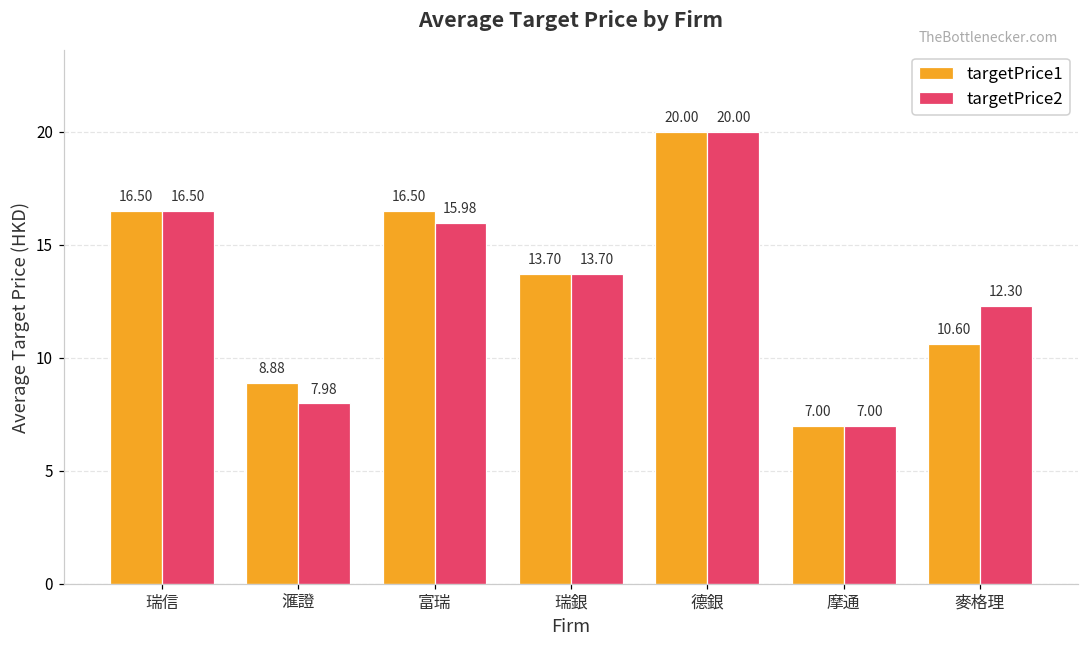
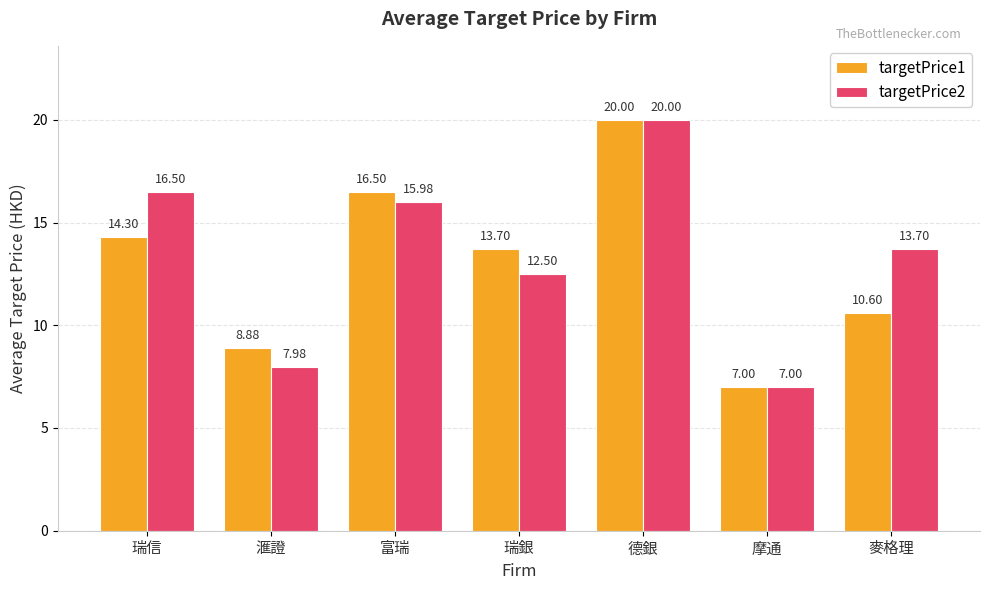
  {
    "targetPrice1": {
-     "瑞信": 16.50,
+     "瑞信": 14.30,
      "滙證": 8.88,
      "富瑞": 16.50,
      "瑞銀": 13.70,
      "德銀": 20.00,
      "摩通": 7.00,
      "麥格理": 10.60
    },
    "targetPrice2": {
      "瑞信": 16.50,
      "滙證": 7.98,
      "富瑞": 15.98,
-     "瑞銀": 13.70,
+     "瑞銀": 12.50,
      "德銀": 20.00,
      "摩通": 7.00,
-     "麥格理": 12.30
+     "麥格理": 13.70
    }
  }
